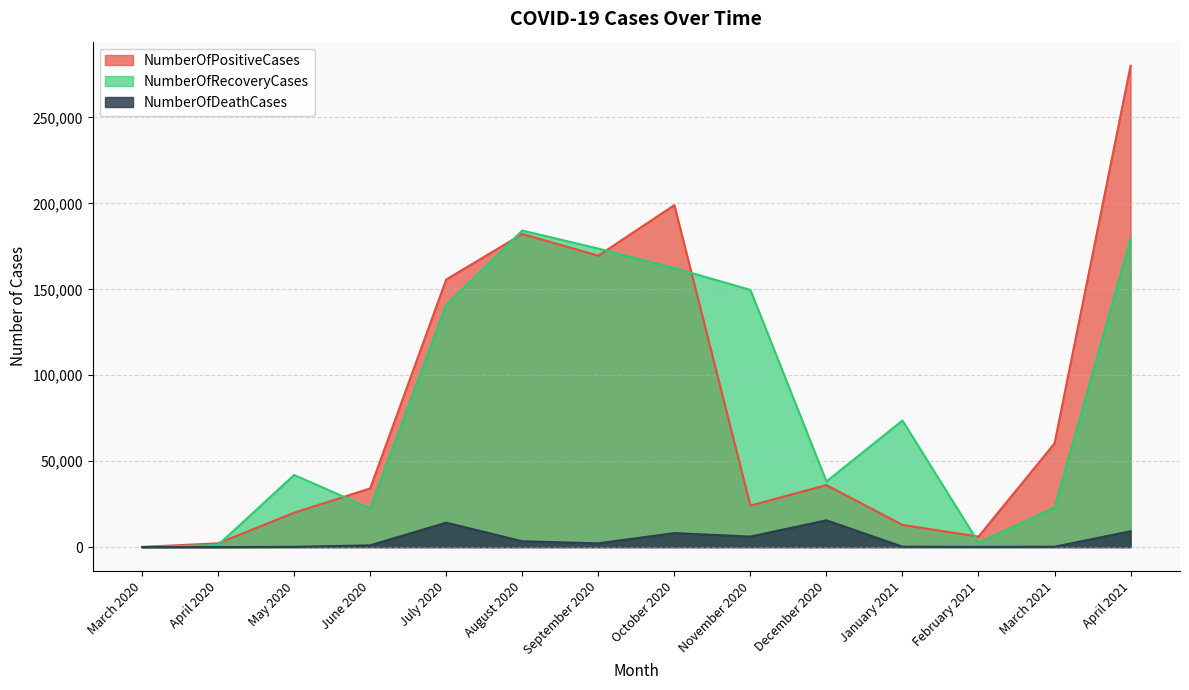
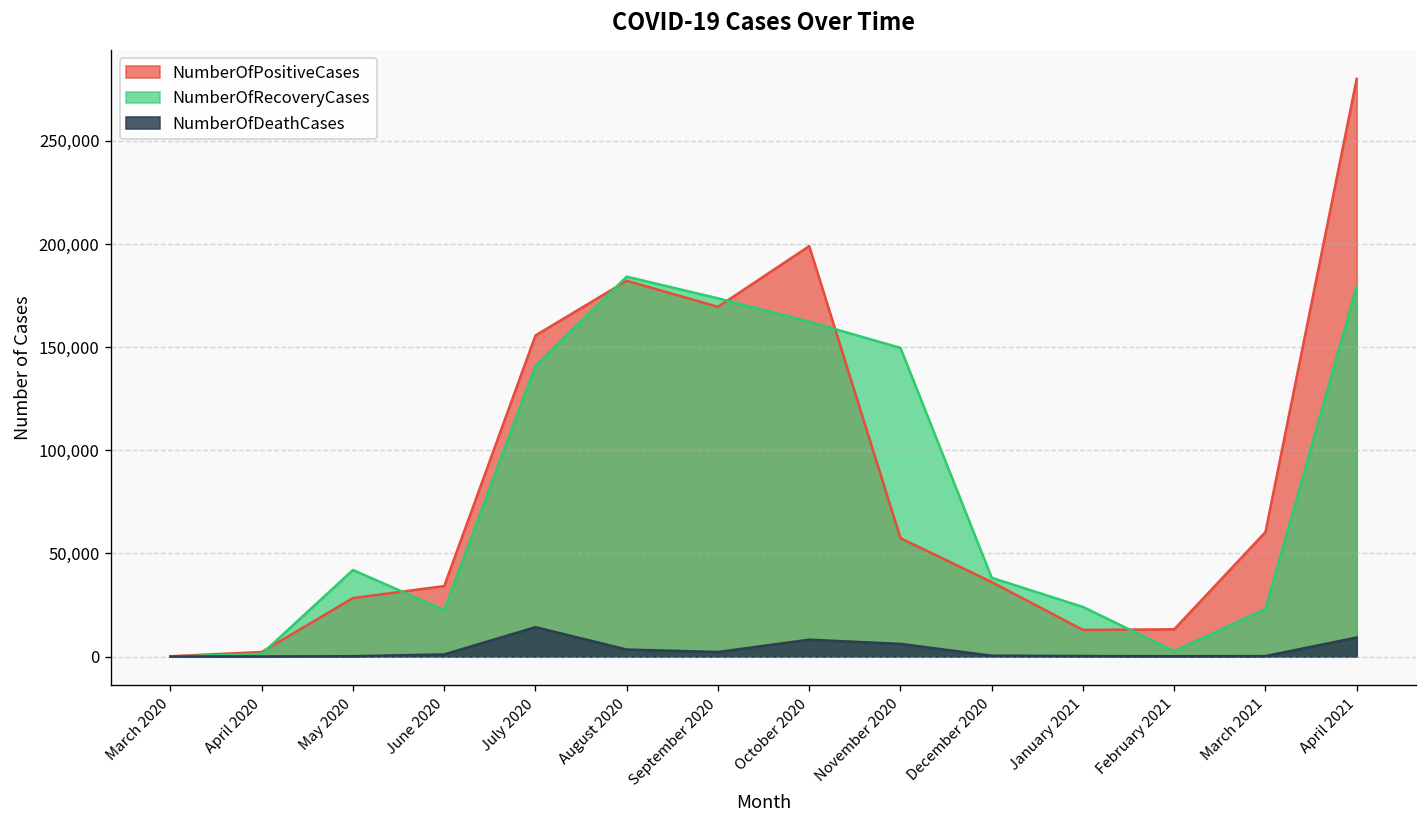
  {
    "NumberOfPositiveCases": {
-     "May 2020": "20,000",
+     "May 2020": "28,000",
      "June 2020": "34,000",
      "July 2020": "156,000",
      "August 2020": "182,000",
      "September 2020": "170,000",
      "October 2020": "199,000",
-     "November 2020": "24,000",
+     "November 2020": "57,000",
      "December 2020": "36,000",
      "January 2021": "13,000",
-     "February 2021": "6,000",
+     "February 2021": "13,000",
      "March 2021": "60,000",
      "April 2021": "280,000"
    },
    "NumberOfRecoveryCases": {
      "May 2020": "42,000",
      "June 2020": "23,000",
      "July 2020": "141,000",
      "August 2020": "184,000",
      "September 2020": "174,000",
      "October 2020": "162,000",
      "November 2020": "150,000",
      "December 2020": "38,000",
-     "January 2021": "74,000",
+     "January 2021": "24,000",
      "February 2021": "3,000",
      "March 2021": "23,000",
      "April 2021": "180,000"
    },
    "NumberOfDeathCases": {
      "May 2020": "0",
      "June 2020": "1,000",
      "July 2020": "14,000",
      "August 2020": "3,000",
      "September 2020": "2,000",
      "October 2020": "8,000",
      "November 2020": "6,000",
-     "December 2020": "16,000",
+     "December 2020": "0",
      "January 2021": "0",
      "February 2021": "0",
      "March 2021": "0",
      "April 2021": "9,000"
    }
  }
